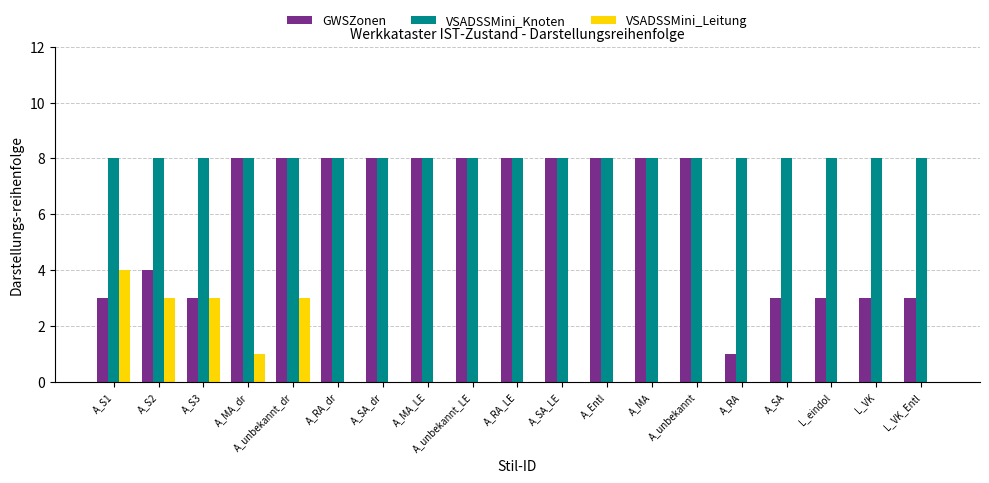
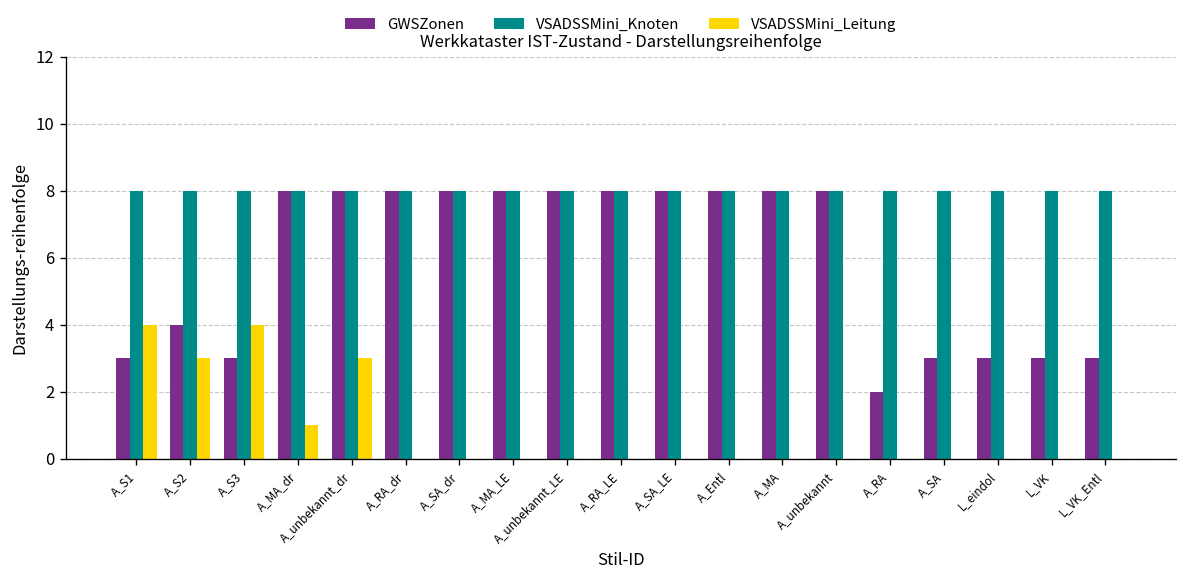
  {
    "GWSZonen": {
      "A_S1": 3,
      "A_S2": 4,
      "A_S3": 3,
      "A_MA_dr": 8,
      "A_unbekannt_dr": 8,
      "A_RA_dr": 8,
      "A_SA_dr": 8,
      "A_MA_LE": 8,
      "A_unbekannt_LE": 8,
      "A_RA_LE": 8,
      "A_SA_LE": 8,
      "A_Entl": 8,
      "A_MA": 8,
      "A_unbekannt": 8,
-     "A_RA": 1,
+     "A_RA": 2,
      "A_SA": 3,
      "L_eindol": 3,
      "L_VK": 3,
      "L_VK_Entl": 3
    },
    "VSADSSMini_Knoten": {
      "A_S1": 8,
      "A_S2": 8,
      "A_S3": 8,
      "A_MA_dr": 8,
      "A_unbekannt_dr": 8,
      "A_RA_dr": 8,
      "A_SA_dr": 8,
      "A_MA_LE": 8,
      "A_unbekannt_LE": 8,
      "A_RA_LE": 8,
      "A_SA_LE": 8,
      "A_Entl": 8,
      "A_MA": 8,
      "A_unbekannt": 8,
      "A_RA": 8,
      "A_SA": 8,
      "L_eindol": 8,
      "L_VK": 8,
      "L_VK_Entl": 8
    },
    "VSADSSMini_Leitung": {
      "A_S1": 4,
      "A_S2": 3,
-     "A_S3": 3,
+     "A_S3": 4,
      "A_MA_dr": 1,
      "A_unbekannt_dr": 3,
      "A_RA_dr": 0,
      "A_SA_dr": 0,
      "A_MA_LE": 0,
      "A_unbekannt_LE": 0,
      "A_RA_LE": 0,
      "A_SA_LE": 0,
      "A_Entl": 0,
      "A_MA": 0,
      "A_unbekannt": 0,
      "A_RA": 0,
      "A_SA": 0,
      "L_eindol": 0,
      "L_VK": 0,
      "L_VK_Entl": 0
    }
  }
